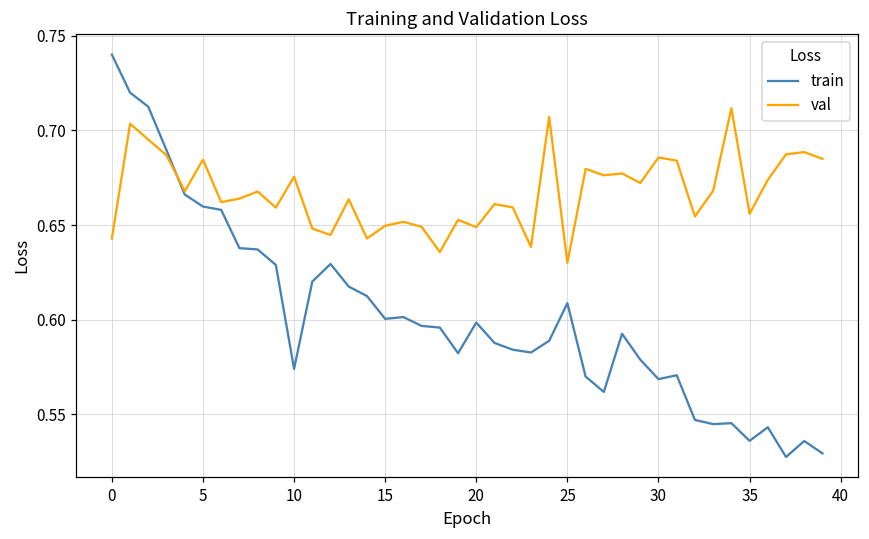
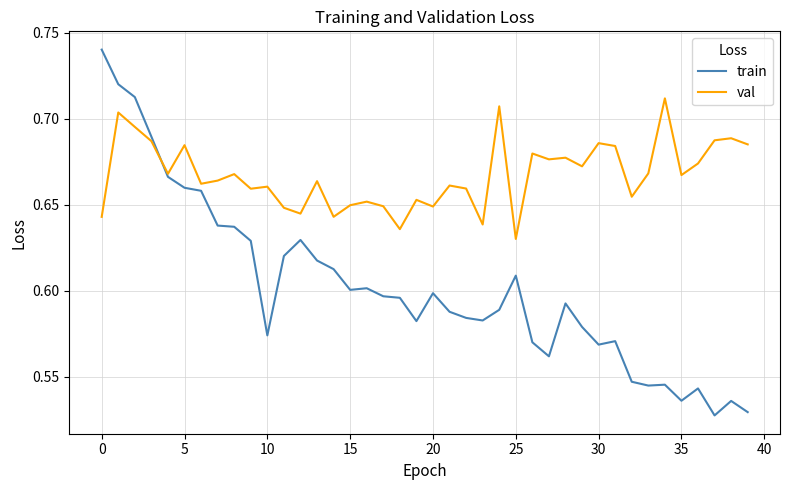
  {
    "train": {
      "0": 0.740,
      "5": 0.660,
      "10": 0.574,
      "15": 0.600,
      "20": 0.598,
      "25": 0.609,
      "30": 0.569,
      "35": 0.536
    },
    "val": {
      "0": 0.643,
      "5": 0.685,
-     "10": 0.676,
+     "10": 0.660,
      "15": 0.650,
      "20": 0.649,
      "25": 0.630,
      "30": 0.686,
-     "35": 0.656
+     "35": 0.667
    }
  }
